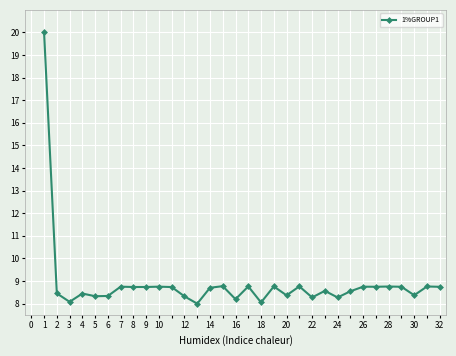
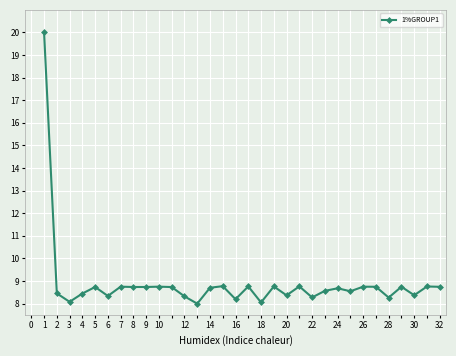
  {
    "1": 20.0,
    "2": 8.5,
    "3": 8.1,
    "4": 8.4,
-   "5": 8.3,
+   "5": 8.7,
    "6": 8.3,
    "7": 8.8,
    "8": 8.7,
    "9": 8.7,
    "10": 8.8,
    "12": 8.3,
    "14": 8.7,
    "16": 8.2,
    "18": 8.1,
    "20": 8.4,
    "22": 8.3,
-   "24": 8.3,
+   "24": 8.7,
    "26": 8.8,
-   "28": 8.8,
+   "28": 8.3,
    "30": 8.4,
    "32": 8.7
  }
